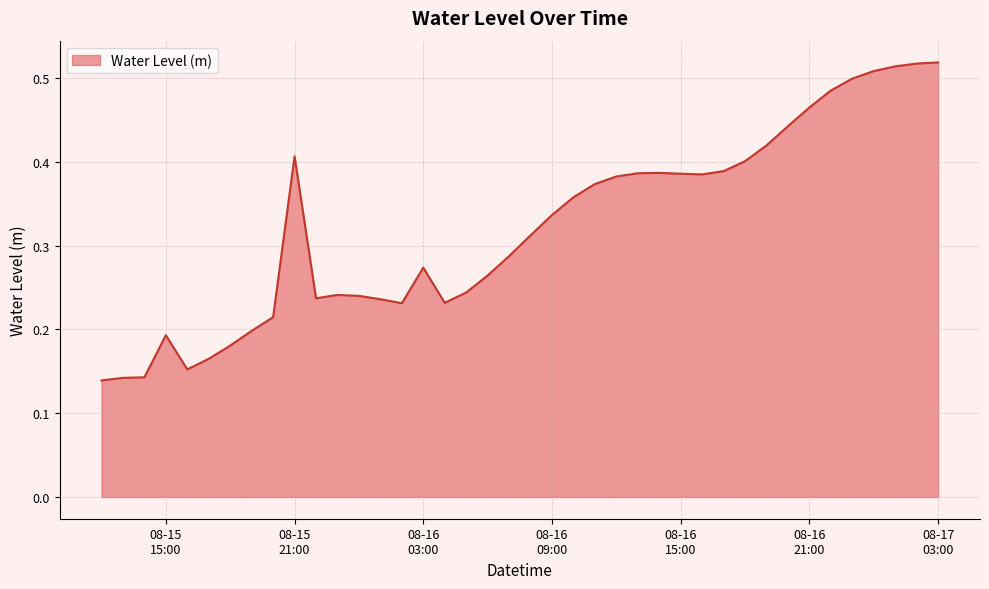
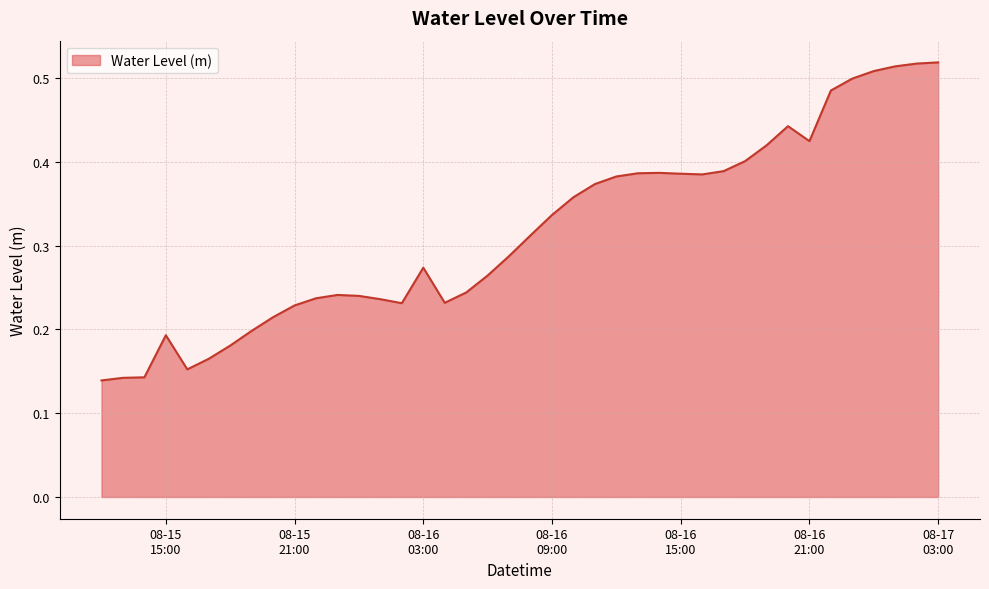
  {
    "08-15 15:00": 0.19,
-   "08-15 21:00": 0.41,
+   "08-15 21:00": 0.23,
    "08-16 03:00": 0.27,
    "08-16 09:00": 0.34,
    "08-16 15:00": 0.39,
-   "08-16 21:00": 0.47,
+   "08-16 21:00": 0.42,
    "08-17 03:00": 0.52
  }
